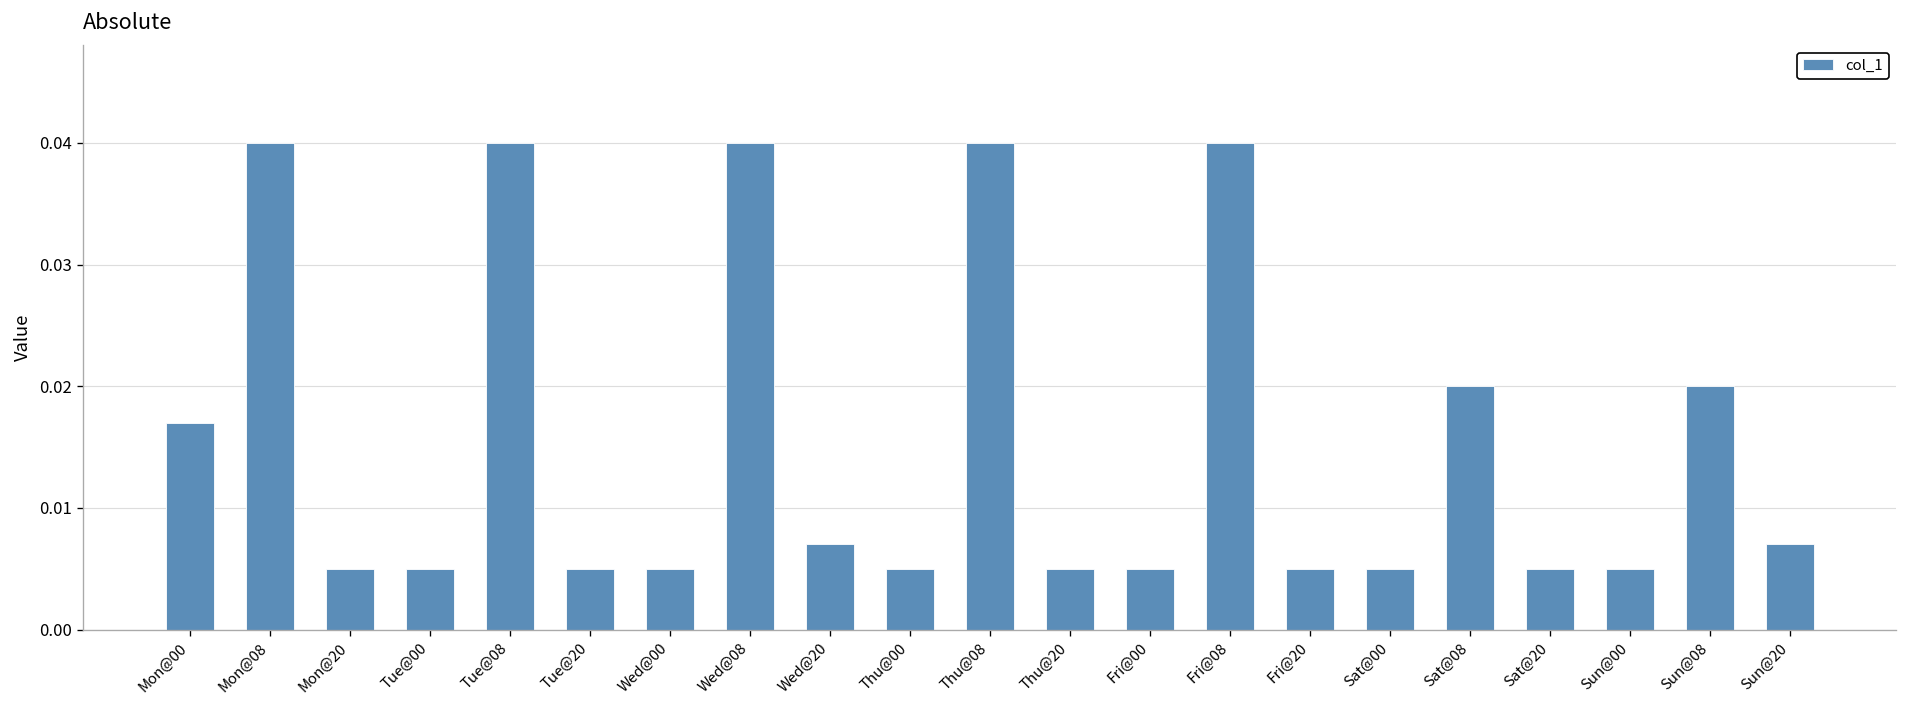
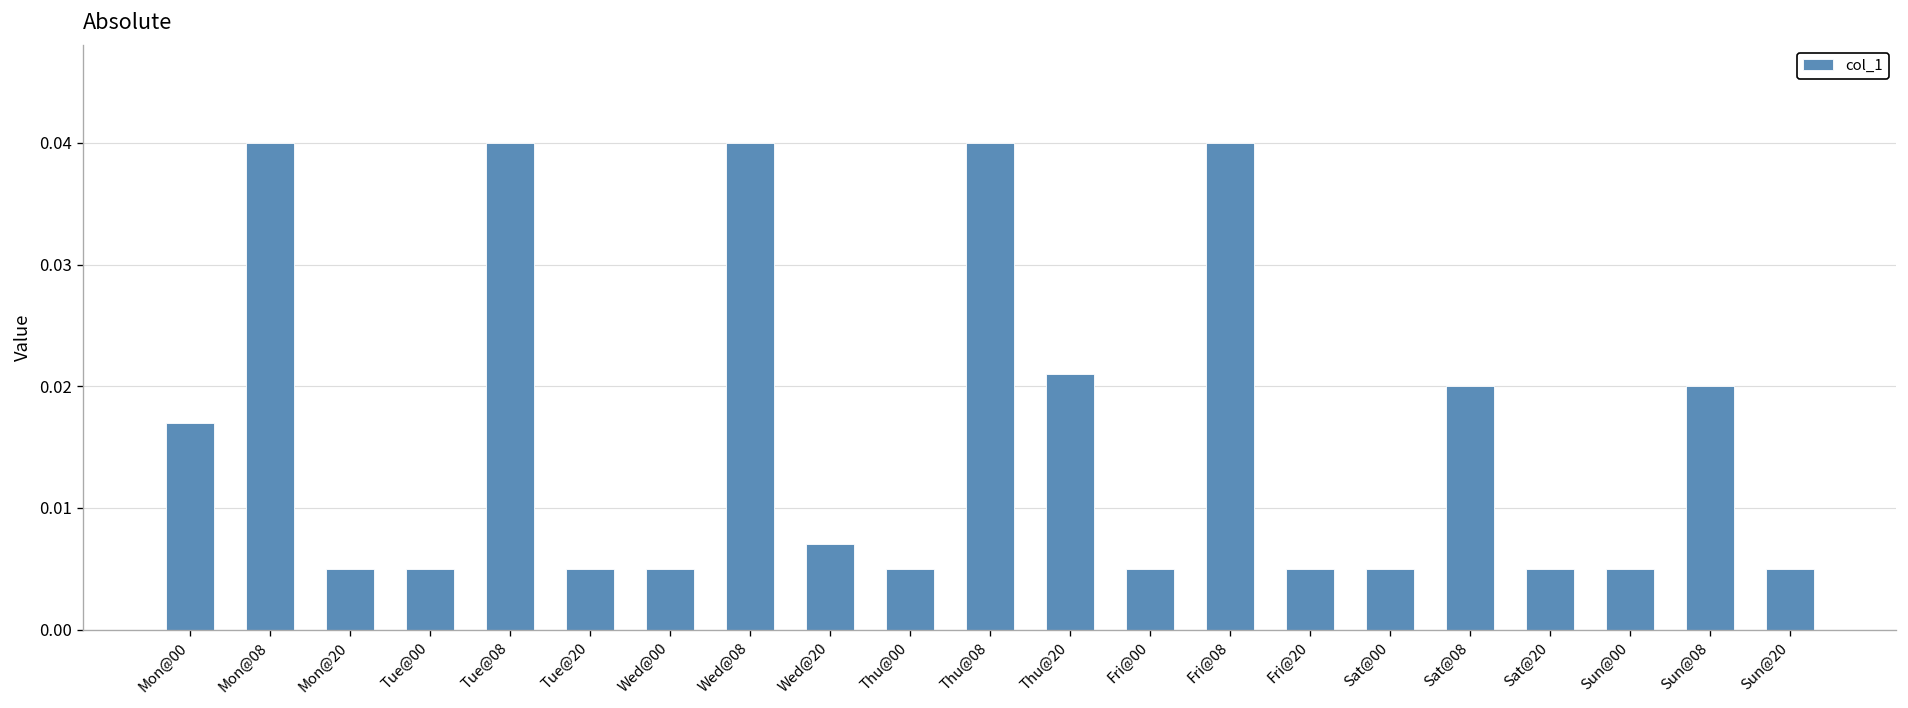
  {
    "Mon@00": 0.017,
    "Mon@08": 0.040,
    "Mon@20": 0.005,
    "Tue@00": 0.005,
    "Tue@08": 0.040,
    "Tue@20": 0.005,
    "Wed@00": 0.005,
    "Wed@08": 0.040,
    "Wed@20": 0.007,
    "Thu@00": 0.005,
    "Thu@08": 0.040,
-   "Thu@20": 0.005,
+   "Thu@20": 0.021,
    "Fri@00": 0.005,
    "Fri@08": 0.040,
    "Fri@20": 0.005,
    "Sat@00": 0.005,
    "Sat@08": 0.020,
    "Sat@20": 0.005,
    "Sun@00": 0.005,
    "Sun@08": 0.020,
-   "Sun@20": 0.007
+   "Sun@20": 0.005
  }
